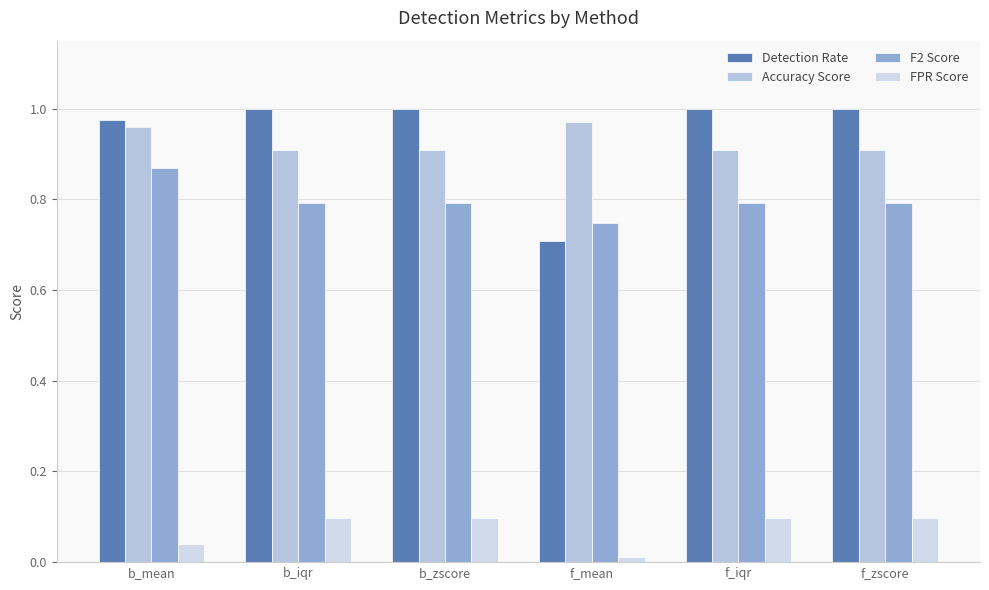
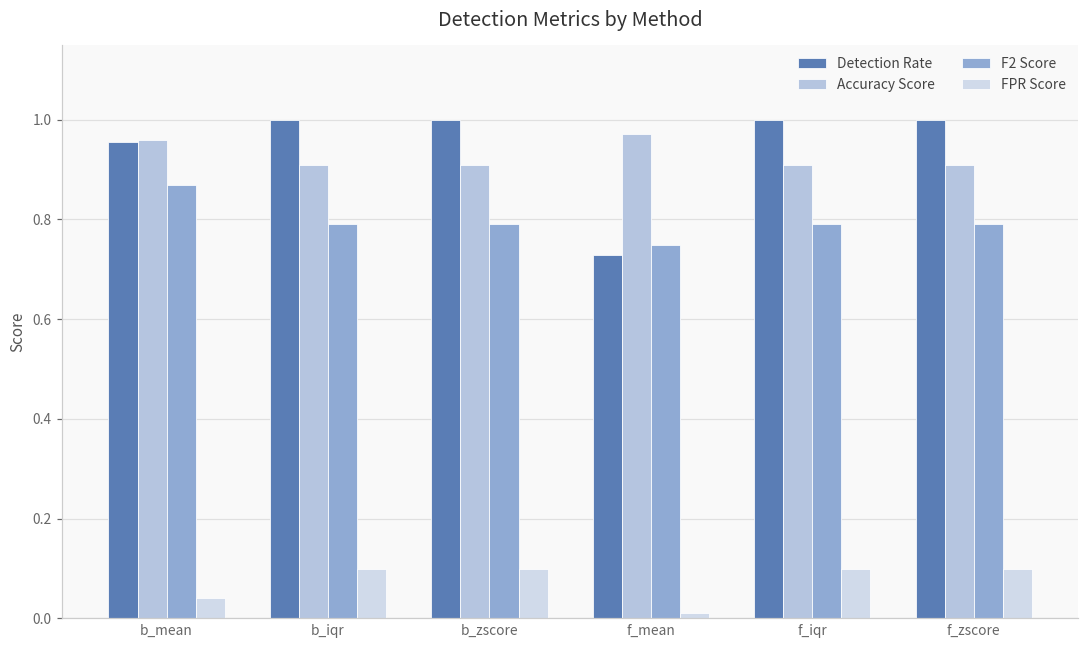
  {
    "Detection Rate": {
-     "b_mean": 0.98,
+     "b_mean": 0.95,
      "b_iqr": 1.00,
      "b_zscore": 1.00,
-     "f_mean": 0.71,
+     "f_mean": 0.73,
      "f_iqr": 1.00,
      "f_zscore": 1.00
    }
  }
